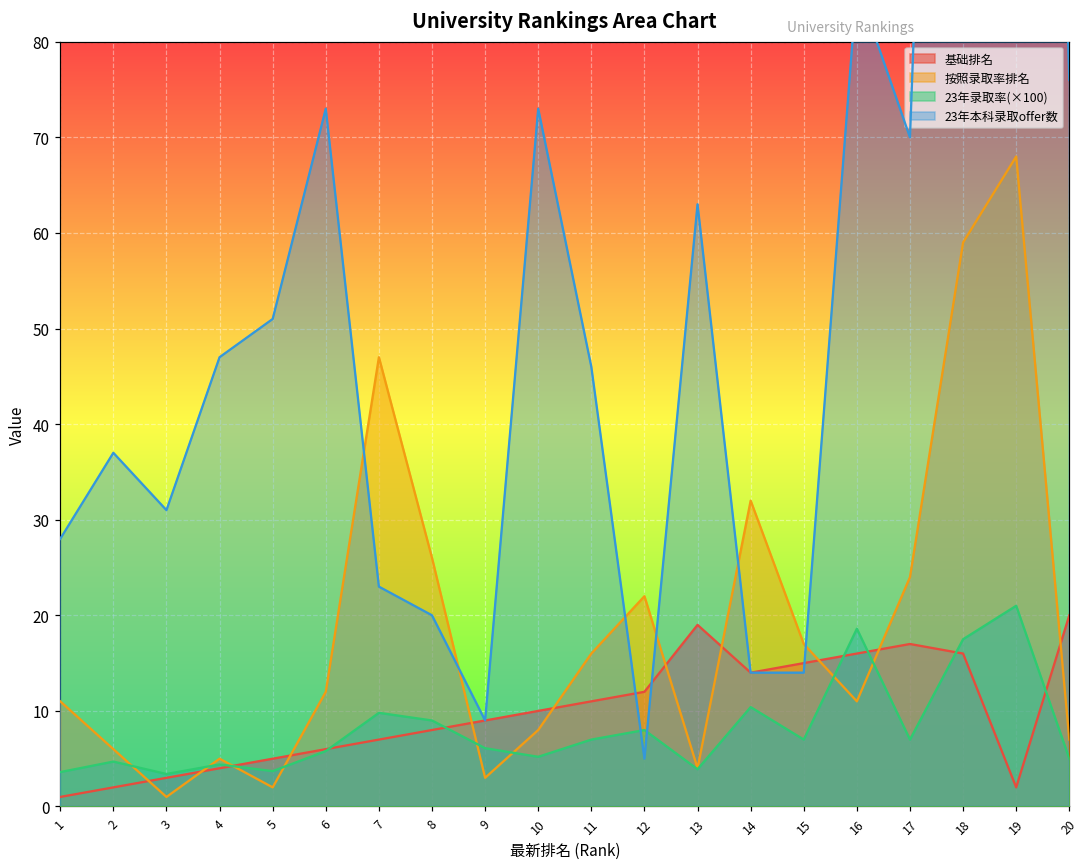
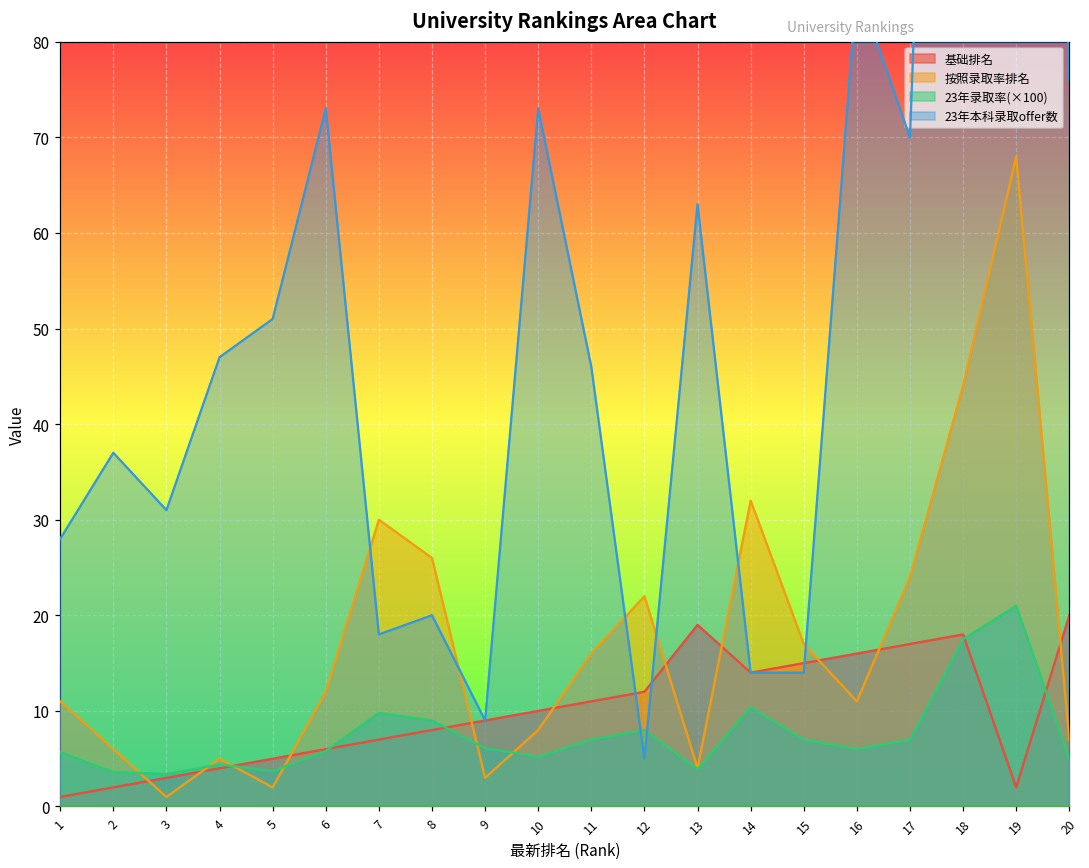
  {
    "基础排名": {
      "1": 1,
      "2": 2,
      "3": 3,
      "4": 4,
      "5": 5,
      "7": 7,
      "8": 8,
      "10": 10,
      "11": 11,
      "12": 12,
      "13": 19,
      "15": 15,
      "16": 16,
      "17": 17,
-     "18": 16,
+     "18": 18,
      "19": 2,
      "20": 20
    },
    "按照录取率排名": {
      "1": 11,
      "2": 6,
      "3": 1,
      "4": 5,
      "5": 2,
      "6": 12,
-     "7": 47,
+     "7": 30,
      "8": 26,
      "9": 3,
      "10": 8,
      "11": 16,
      "12": 22,
      "14": 32,
      "15": 17,
      "16": 11,
      "17": 24,
-     "18": 59,
+     "18": 44,
      "19": 68,
      "20": 7
    },
    "23年录取率(×100)": {
-     "1": 4,
-     "2": 5,
+     "1": 6,
+     "2": 4,
      "3": 3,
      "4": 4,
      "5": 4,
      "7": 10,
      "8": 9,
      "9": 6,
      "10": 5,
      "11": 7,
      "12": 8,
      "14": 10,
      "15": 7,
-     "16": 19,
+     "16": 6,
      "17": 7,
      "18": 18,
      "19": 21,
      "20": 5
    },
    "23年本科录取offer数": {
      "1": 28,
      "2": 37,
      "3": 31,
      "4": 47,
      "5": 51,
      "6": 73,
-     "7": 23,
+     "7": 18,
      "8": 20,
      "10": 73,
      "11": 46,
      "12": 5,
      "13": 63,
      "15": 14,
      "17": 70,
      "20": 76
    }
  }
